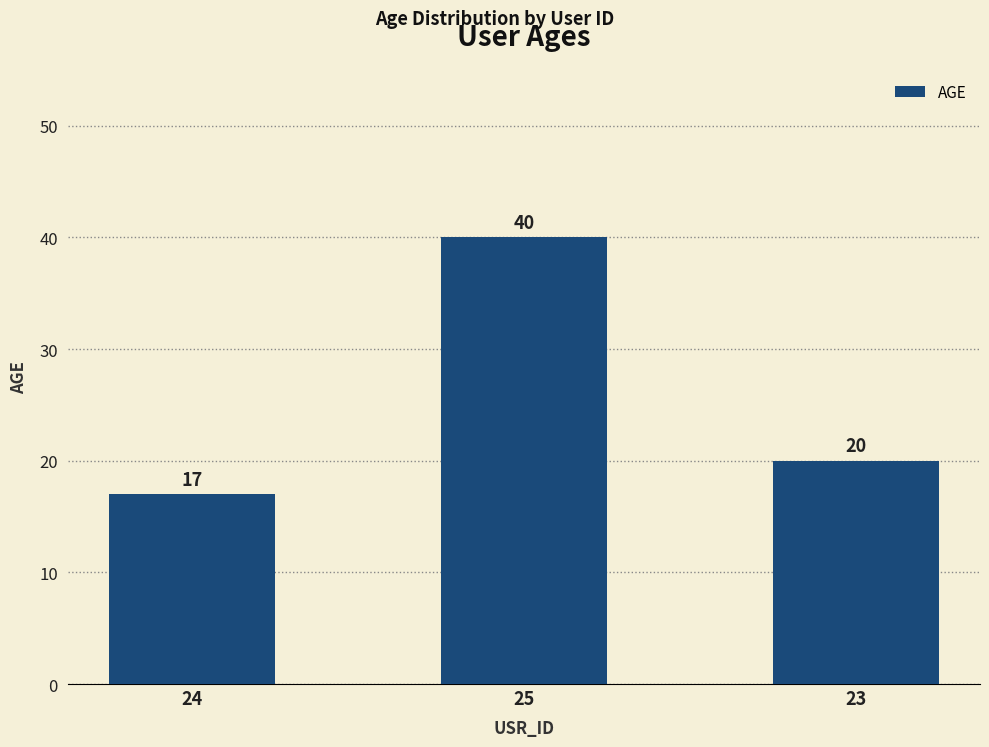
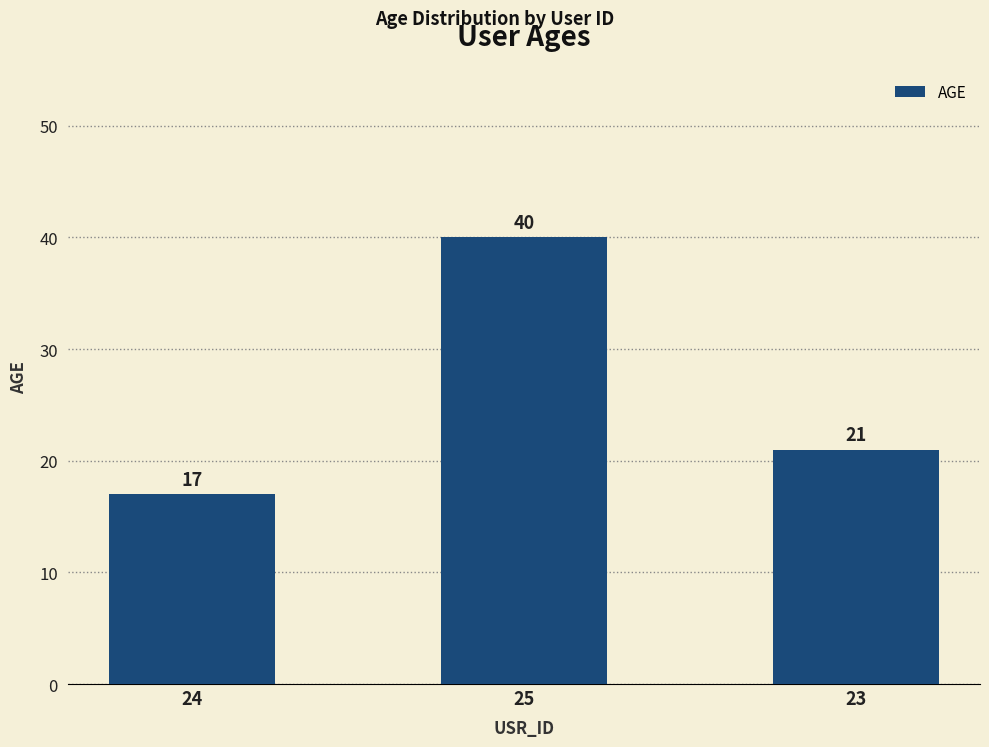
  {
    "24": 17,
    "25": 40,
-   "23": 20
+   "23": 21
  }
